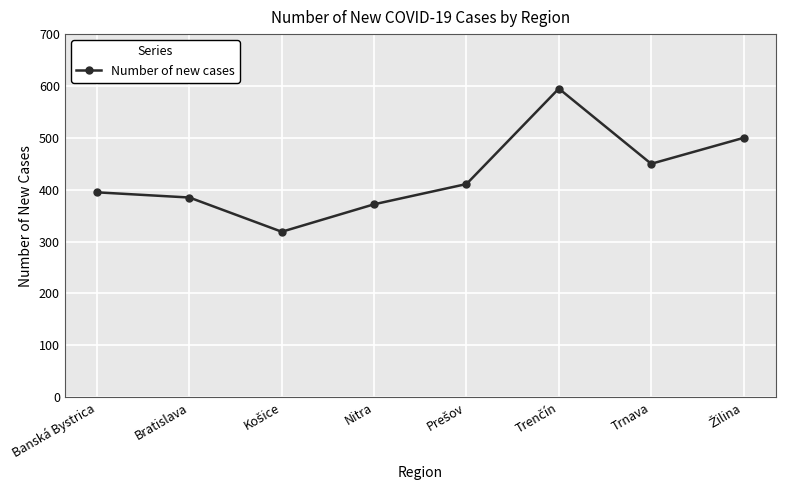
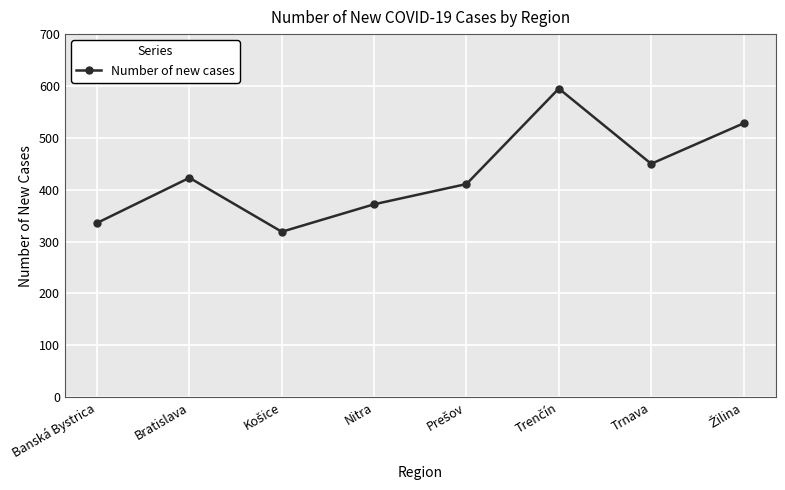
  {
-   "Banská Bystrica": 400,
-   "Bratislava": 390,
+   "Banská Bystrica": 340,
+   "Bratislava": 420,
    "Košice": 320,
    "Nitra": 370,
    "Prešov": 410,
    "Trenčín": 600,
    "Trnava": 450,
-   "Žilina": 500
+   "Žilina": 530
  }
